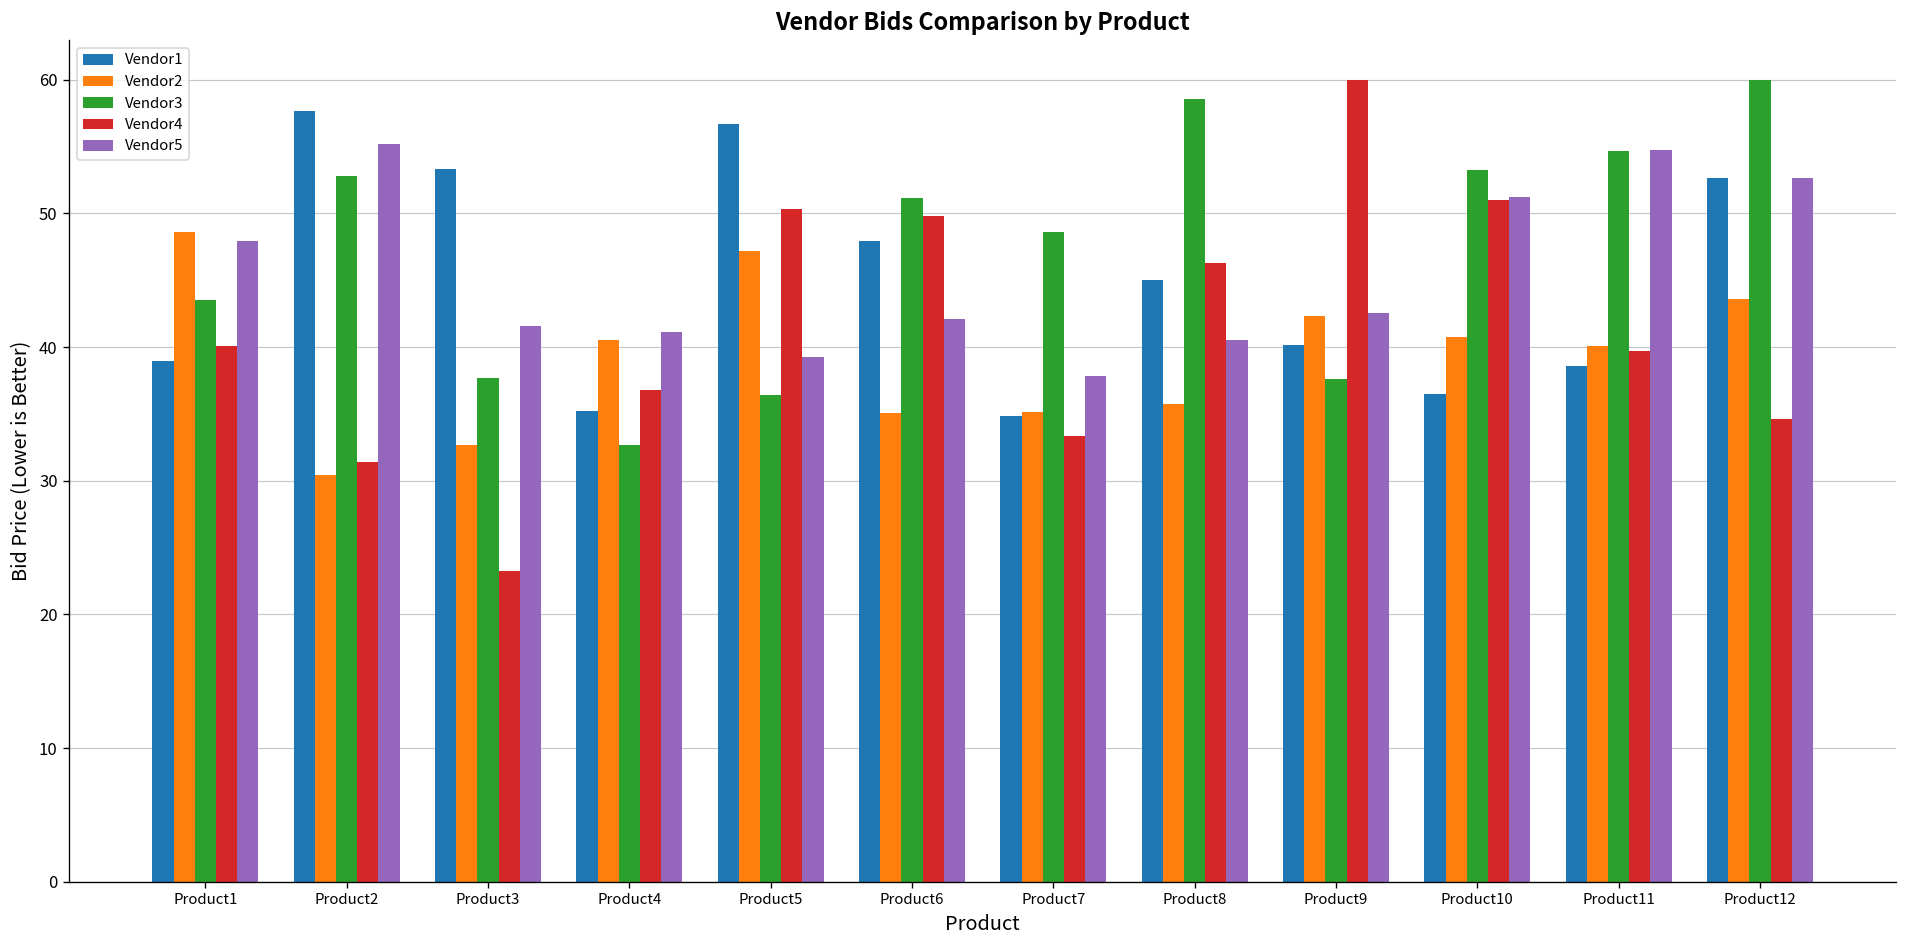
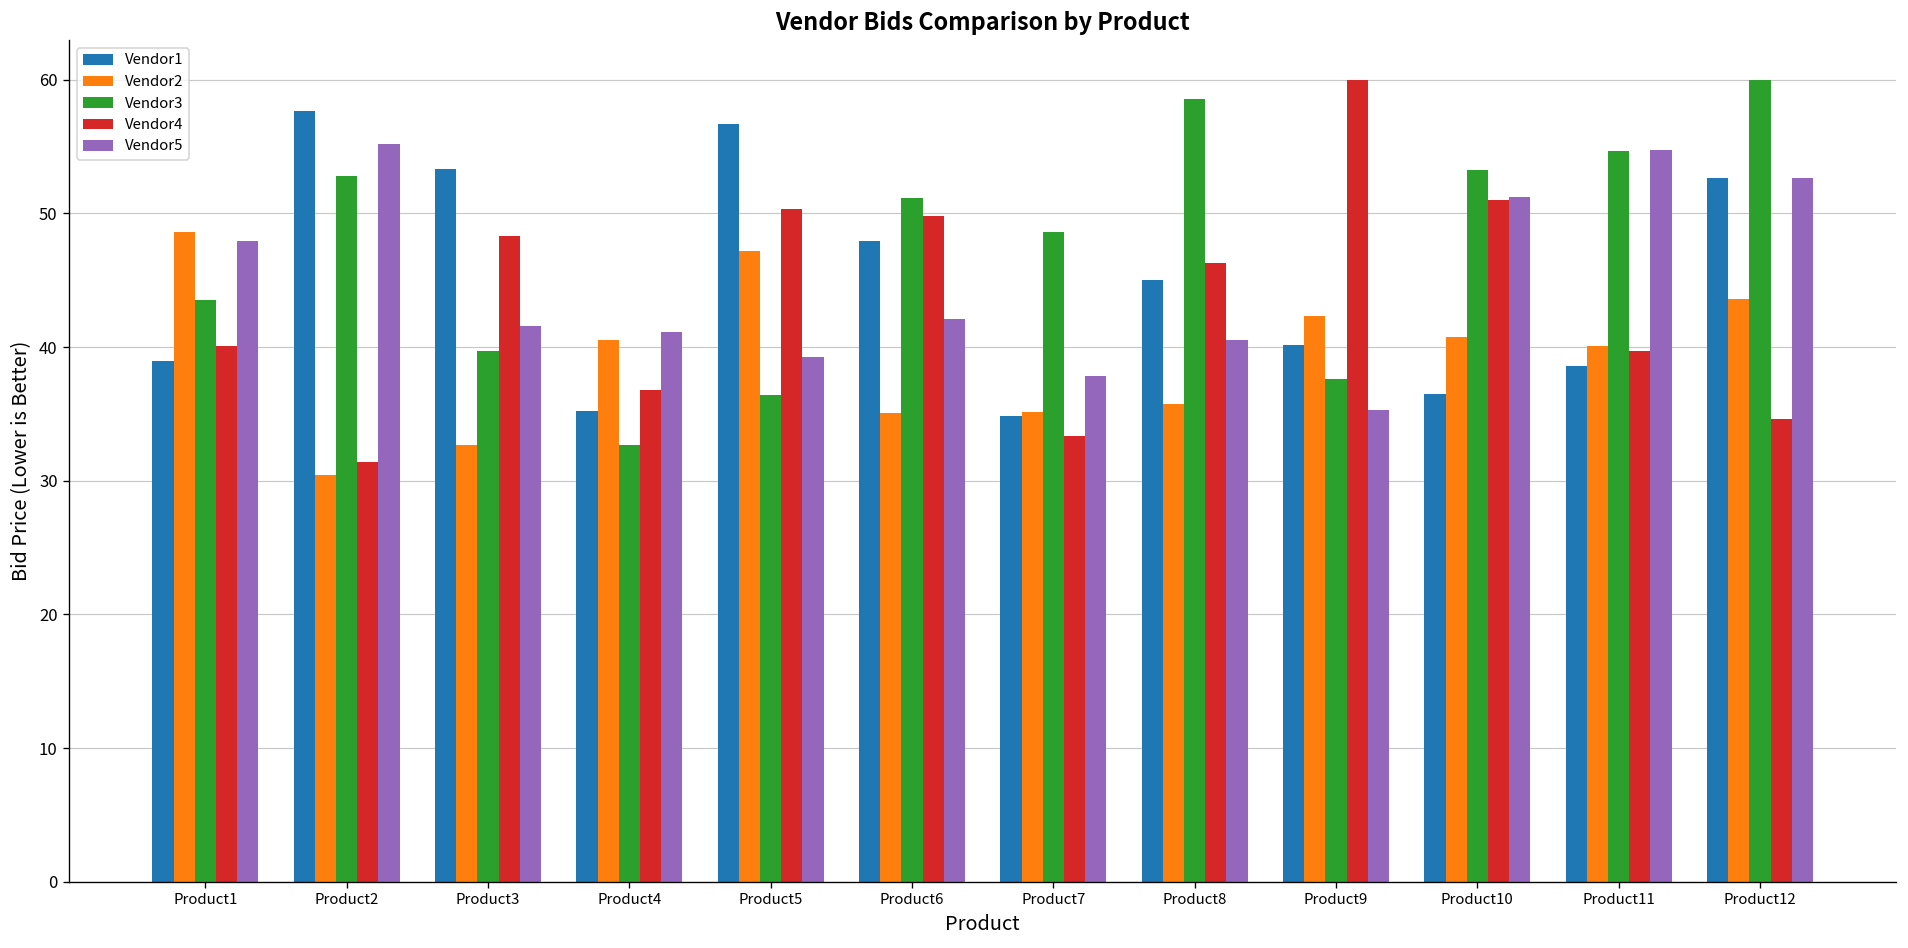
  {
    "Vendor1": {
      "Product1": 39.0,
      "Product2": 57.7,
      "Product3": 53.3,
      "Product4": 35.2,
      "Product5": 56.7,
      "Product6": 47.9,
      "Product7": 34.8,
      "Product8": 45.1,
      "Product9": 40.1,
      "Product10": 36.5,
      "Product11": 38.6,
      "Product12": 52.7
    },
    "Vendor2": {
      "Product1": 48.6,
      "Product2": 30.4,
      "Product3": 32.6,
      "Product4": 40.6,
      "Product5": 47.2,
      "Product6": 35.1,
      "Product7": 35.1,
      "Product8": 35.8,
      "Product9": 42.3,
      "Product10": 40.8,
      "Product11": 40.1,
      "Product12": 43.6
    },
    "Vendor3": {
      "Product1": 43.5,
      "Product2": 52.8,
-     "Product3": 37.7,
+     "Product3": 39.7,
      "Product4": 32.7,
      "Product5": 36.4,
      "Product6": 51.1,
      "Product7": 48.6,
      "Product8": 58.6,
      "Product9": 37.6,
      "Product10": 53.2,
      "Product11": 54.7,
      "Product12": 60.0
    },
    "Vendor4": {
      "Product1": 40.1,
      "Product2": 31.4,
-     "Product3": 23.3,
+     "Product3": 48.3,
      "Product4": 36.8,
      "Product5": 50.3,
      "Product6": 49.8,
      "Product7": 33.3,
      "Product8": 46.3,
      "Product9": 60.0,
      "Product10": 51.0,
      "Product11": 39.7,
      "Product12": 34.6
    },
    "Vendor5": {
      "Product1": 47.9,
      "Product2": 55.2,
      "Product3": 41.6,
      "Product4": 41.1,
      "Product5": 39.3,
      "Product6": 42.1,
      "Product7": 37.8,
      "Product8": 40.5,
-     "Product9": 42.6,
+     "Product9": 35.3,
      "Product10": 51.2,
      "Product11": 54.7,
      "Product12": 52.7
    }
  }
